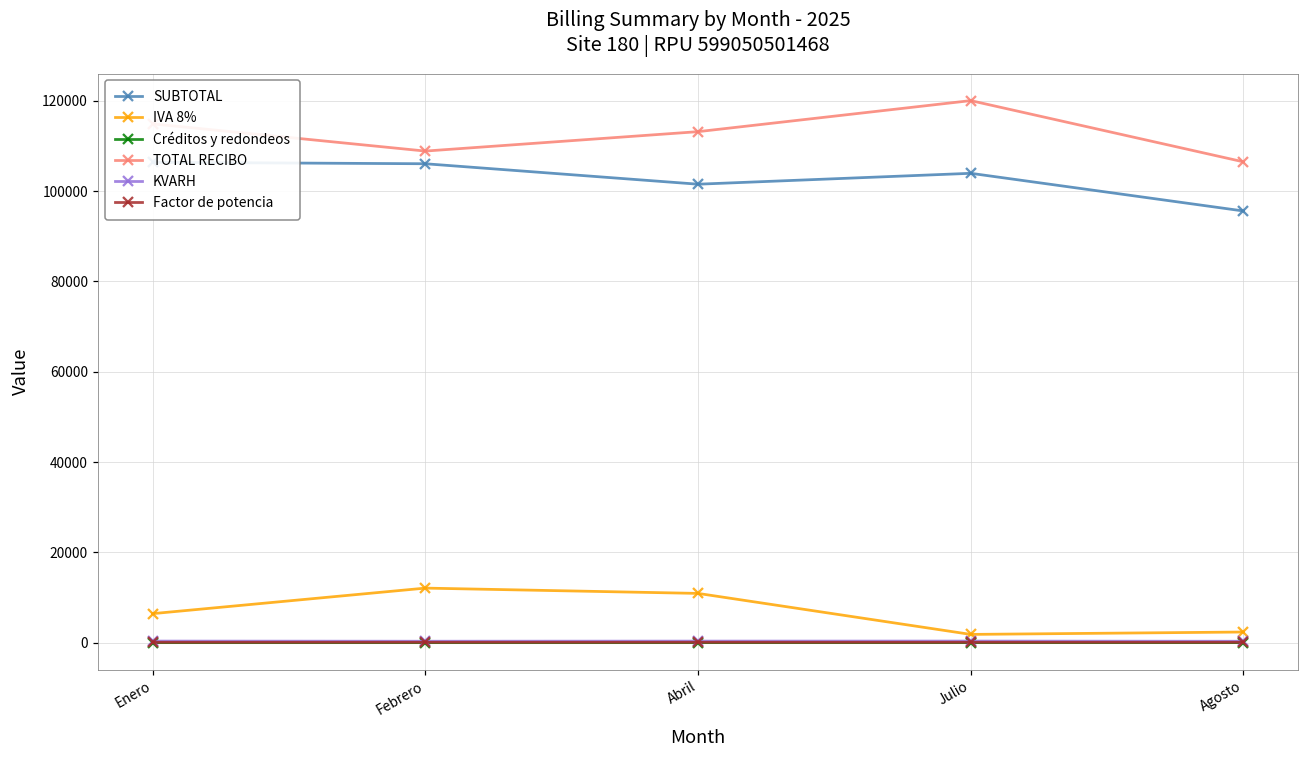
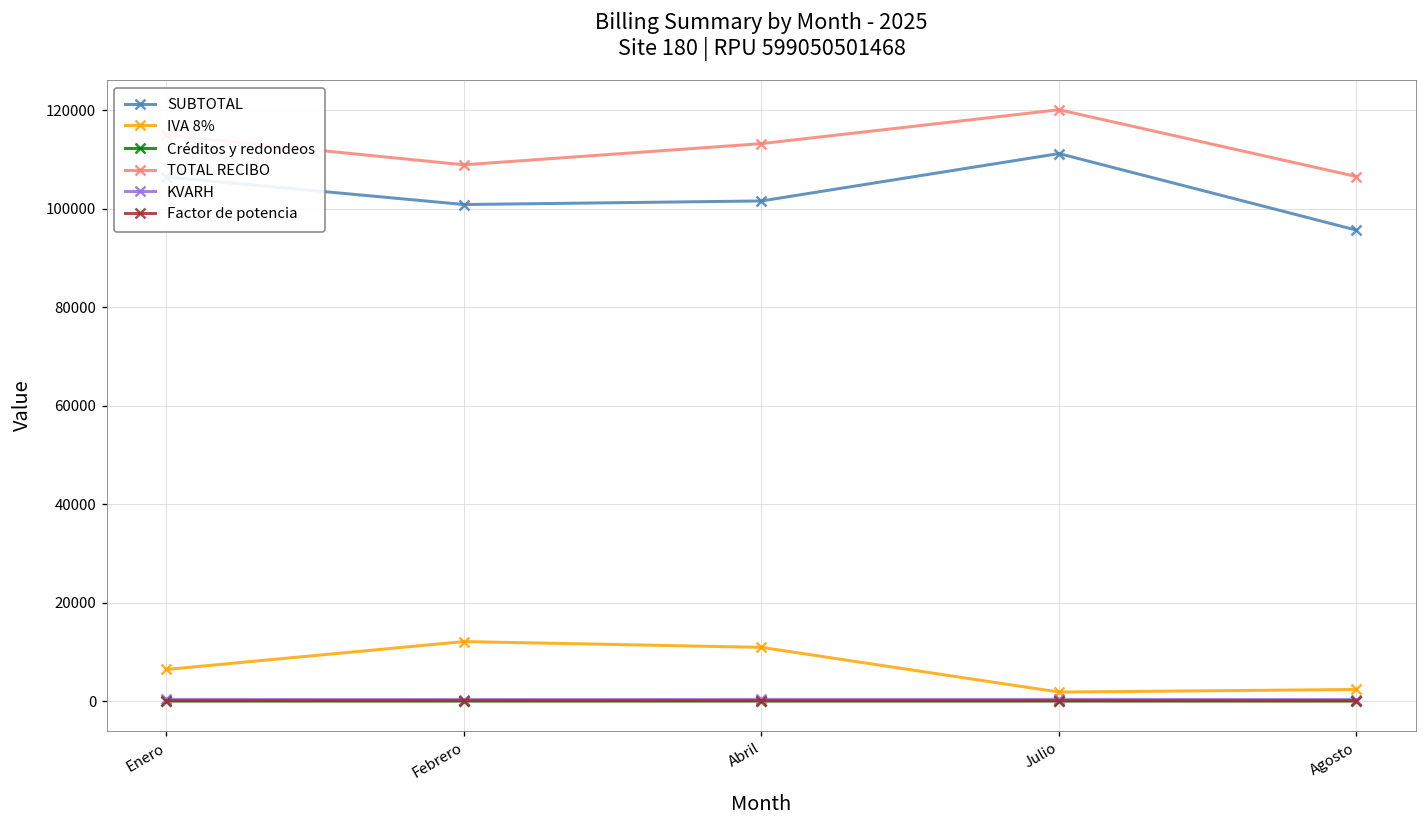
  {
    "SUBTOTAL": {
-     "Febrero": 106000,
+     "Febrero": 101000,
      "Abril": 102000,
-     "Julio": 104000,
+     "Julio": 111000,
      "Agosto": 96000
    },
    "IVA 8%": {
      "Enero": 6000,
      "Febrero": 12000,
      "Abril": 11000,
      "Julio": 2000,
      "Agosto": 2000
    },
    "TOTAL RECIBO": {
      "Febrero": 109000,
      "Abril": 113000,
      "Julio": 120000,
      "Agosto": 106000
    }
  }
